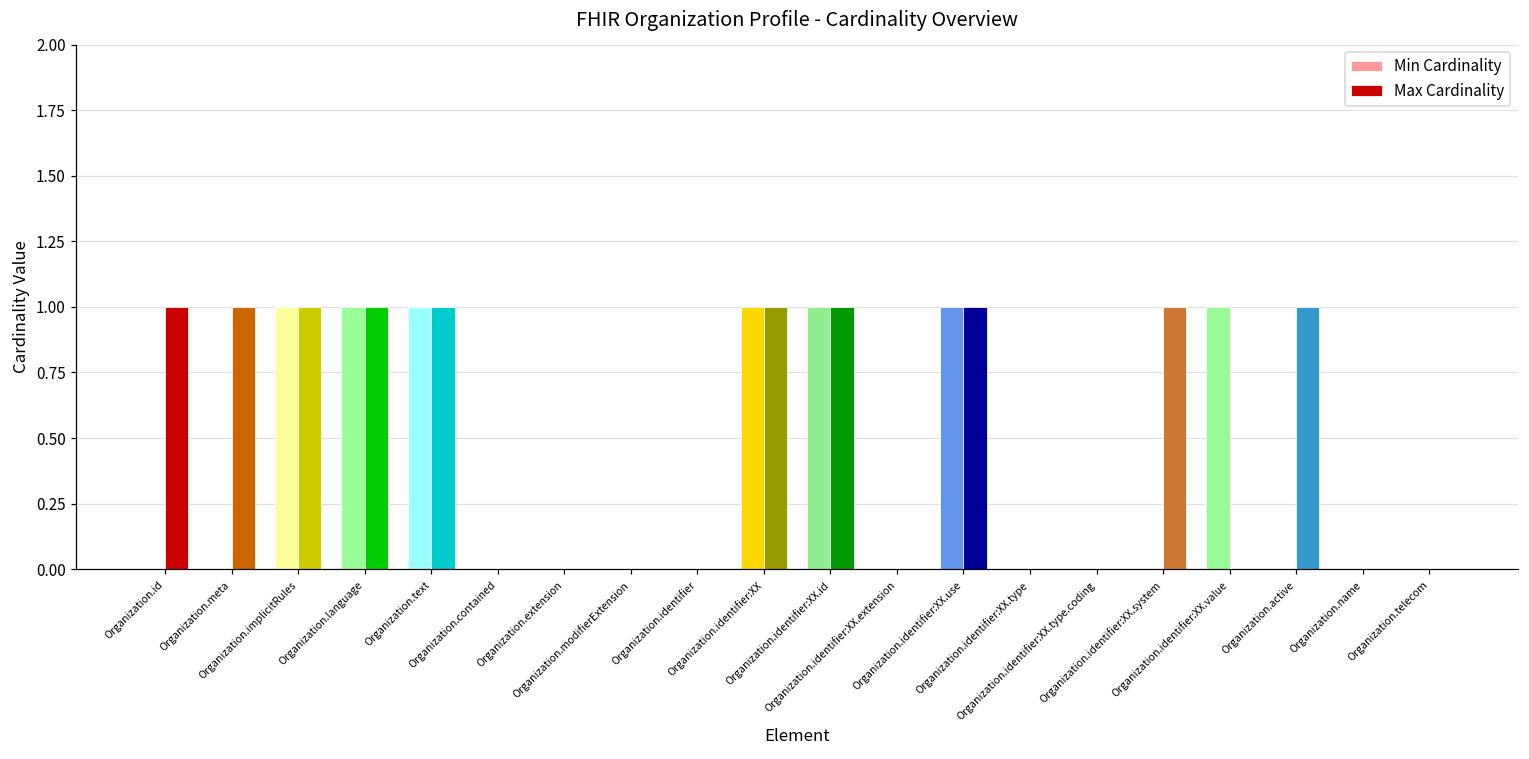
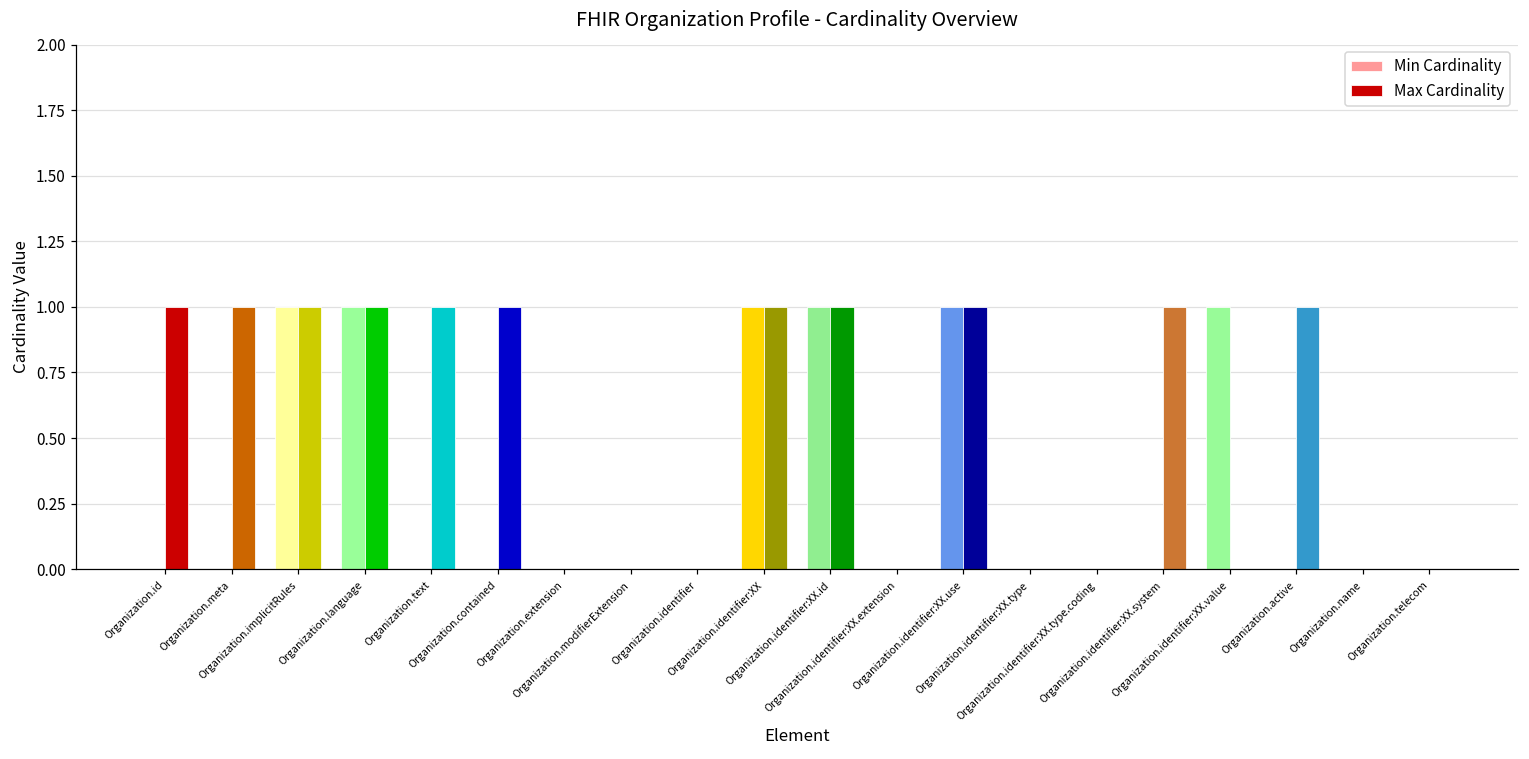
  {
    "Min Cardinality": {
      "Organization.id": 0,
      "Organization.meta": 0,
      "Organization.implicitRules": 1,
      "Organization.language": 1,
-     "Organization.text": 1,
+     "Organization.text": 0,
      "Organization.contained": 0,
      "Organization.extension": 0,
      "Organization.modifierExtension": 0,
      "Organization.identifier": 0,
      "Organization.identifier:XX": 1,
      "Organization.identifier:XX.id": 1,
      "Organization.identifier:XX.extension": 0,
      "Organization.identifier:XX.use": 1,
      "Organization.identifier:XX.type": 0,
      "Organization.identifier:XX.type.coding": 0,
      "Organization.identifier:XX.system": 0,
      "Organization.identifier:XX.value": 1,
      "Organization.active": 0,
      "Organization.name": 0,
      "Organization.telecom": 0
    },
    "Max Cardinality": {
      "Organization.id": 1,
      "Organization.meta": 1,
      "Organization.implicitRules": 1,
      "Organization.language": 1,
      "Organization.text": 1,
-     "Organization.contained": 0,
+     "Organization.contained": 1,
      "Organization.extension": 0,
      "Organization.modifierExtension": 0,
      "Organization.identifier": 0,
      "Organization.identifier:XX": 1,
      "Organization.identifier:XX.id": 1,
      "Organization.identifier:XX.extension": 0,
      "Organization.identifier:XX.use": 1,
      "Organization.identifier:XX.type": 0,
      "Organization.identifier:XX.type.coding": 0,
      "Organization.identifier:XX.system": 1,
      "Organization.identifier:XX.value": 0,
      "Organization.active": 1,
      "Organization.name": 0,
      "Organization.telecom": 0
    }
  }
